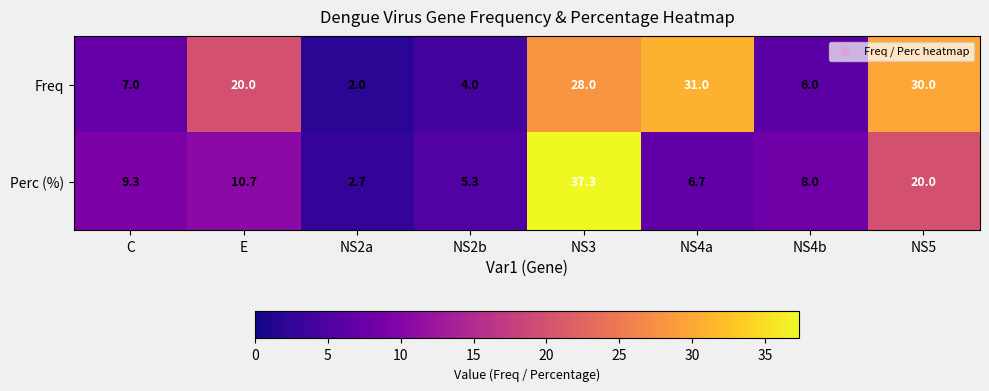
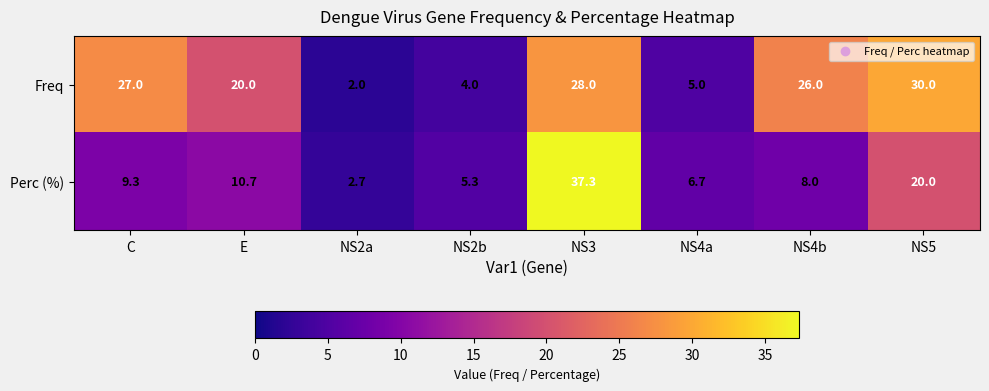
  {
    "Freq": {
-     "C": 7.0,
+     "C": 27.0,
      "E": 20.0,
      "NS2a": 2.0,
      "NS2b": 4.0,
      "NS3": 28.0,
-     "NS4a": 31.0,
-     "NS4b": 6.0,
+     "NS4a": 5.0,
+     "NS4b": 26.0,
      "NS5": 30.0
    },
    "Perc (%)": {
      "C": 9.3,
      "E": 10.7,
      "NS2a": 2.7,
      "NS2b": 5.3,
      "NS3": 37.3,
      "NS4a": 6.7,
      "NS4b": 8.0,
      "NS5": 20.0
    }
  }
